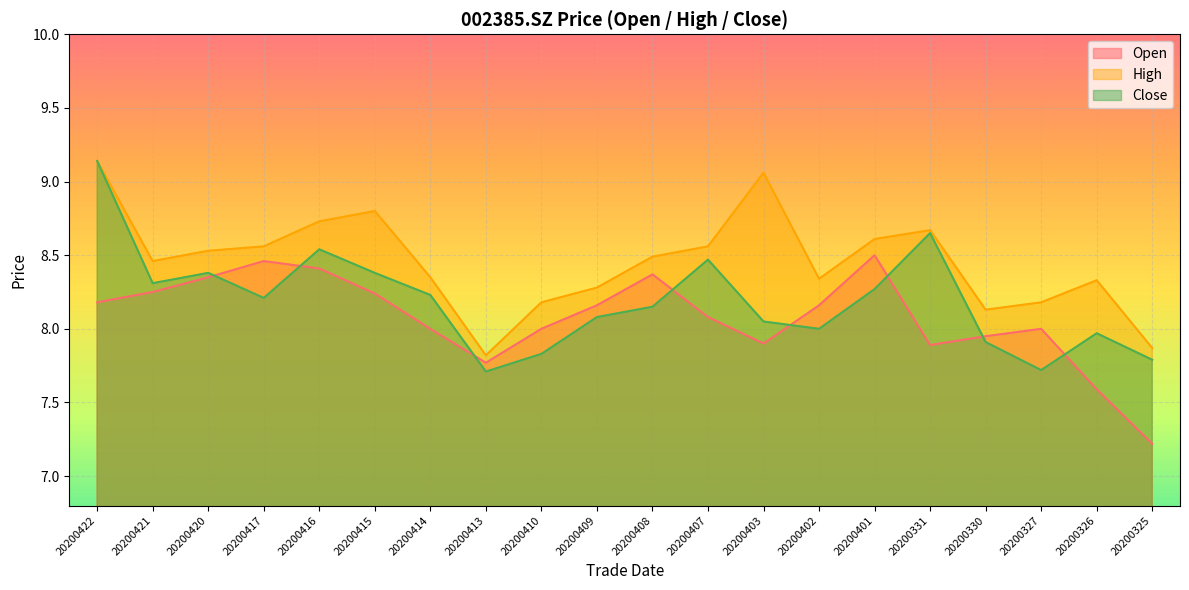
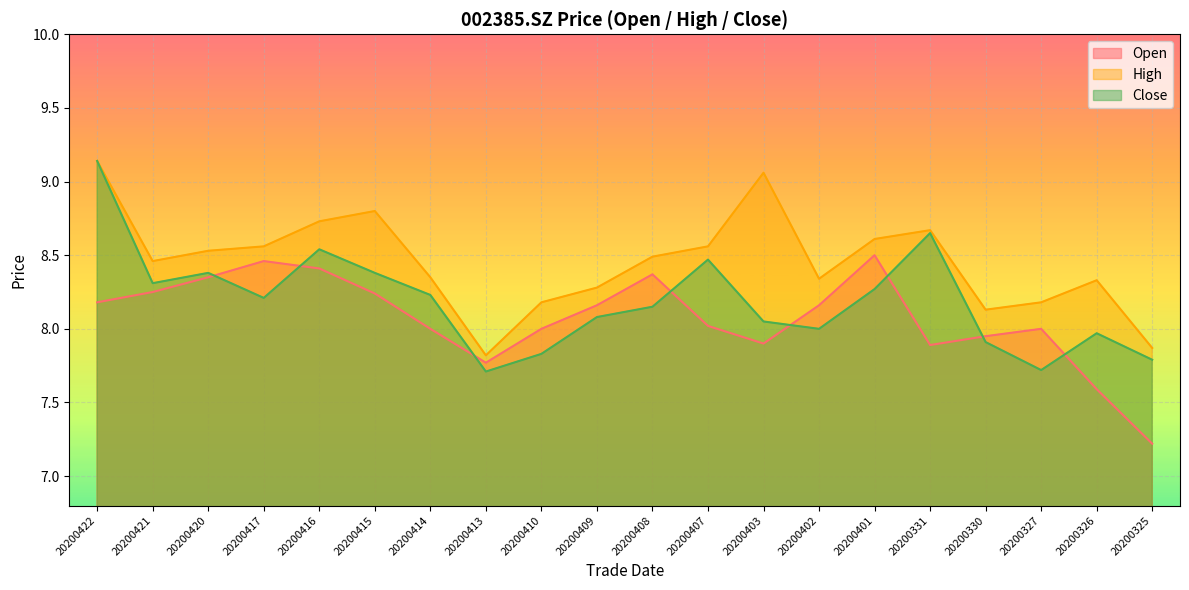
  {
    "Open": {
      "20200422": 8.18,
      "20200421": 8.25,
      "20200420": 8.35,
      "20200417": 8.46,
      "20200416": 8.41,
      "20200415": 8.24,
      "20200414": 8.00,
      "20200413": 7.77,
      "20200410": 8.00,
      "20200409": 8.16,
      "20200408": 8.37,
-     "20200407": 8.08,
+     "20200407": 8.02,
      "20200403": 7.90,
      "20200402": 8.16,
      "20200401": 8.50,
      "20200331": 7.89,
      "20200330": 7.95,
      "20200327": 8.00,
      "20200326": 7.59,
      "20200325": 7.22
    },
    "High": {
      "20200421": 8.46,
      "20200420": 8.53,
      "20200417": 8.56,
      "20200416": 8.73,
      "20200415": 8.80,
      "20200414": 8.35,
      "20200413": 7.82,
      "20200410": 8.18,
      "20200409": 8.28,
      "20200408": 8.49,
      "20200407": 8.56,
      "20200403": 9.06,
      "20200402": 8.34,
      "20200401": 8.61,
      "20200331": 8.67,
      "20200330": 8.13,
      "20200327": 8.18,
      "20200326": 8.33,
      "20200325": 7.87
    },
    "Close": {
      "20200421": 8.31,
      "20200420": 8.38,
      "20200417": 8.21,
      "20200416": 8.54,
      "20200415": 8.38,
      "20200414": 8.23,
      "20200413": 7.71,
      "20200410": 7.83,
      "20200409": 8.08,
      "20200408": 8.15,
      "20200407": 8.47,
      "20200403": 8.05,
      "20200402": 8.00,
      "20200401": 8.27,
      "20200331": 8.65,
      "20200330": 7.91,
      "20200327": 7.72,
      "20200326": 7.97,
      "20200325": 7.79
    }
  }
